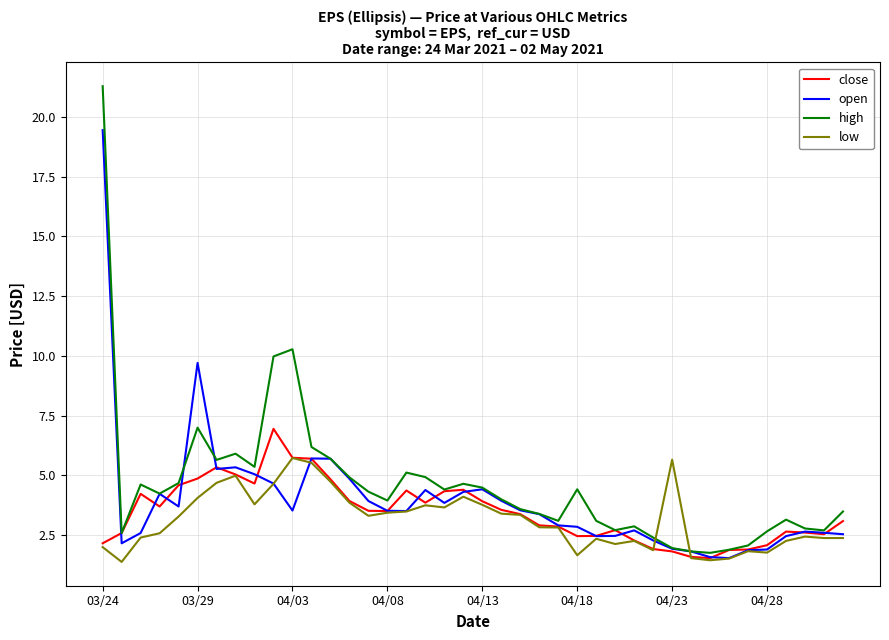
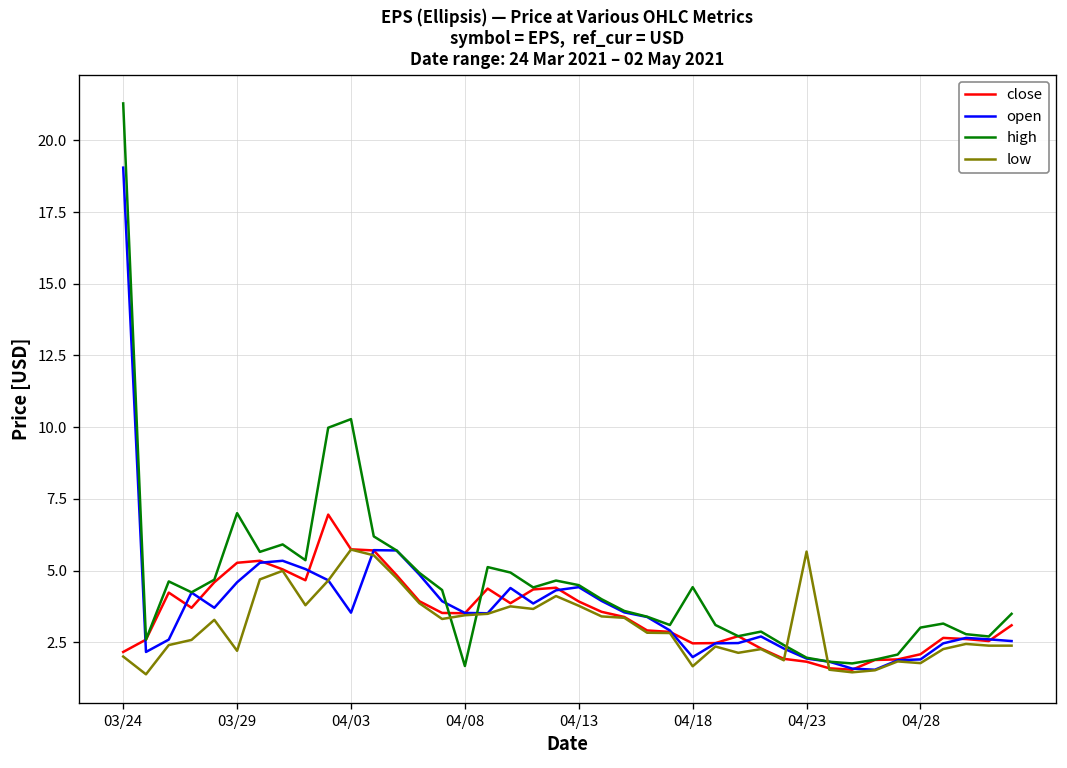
  {
    "close": {
      "03/24": 2.2,
-     "03/29": 4.9,
+     "03/29": 5.3,
      "04/13": 3.9,
      "04/18": 2.5,
      "04/23": 1.8,
      "04/28": 2.1
    },
    "open": {
-     "03/24": 19.5,
-     "03/29": 9.7,
+     "03/24": 19.1,
+     "03/29": 4.6,
      "04/03": 3.5,
-     "04/18": 2.9,
+     "04/18": 2.0,
      "04/28": 1.9
    },
    "high": {
      "03/24": 21.3,
      "03/29": 7.0,
      "04/03": 10.3,
-     "04/08": 4.0,
+     "04/08": 1.7,
      "04/18": 4.4,
-     "04/28": 2.7
+     "04/28": 3.0
    },
    "low": {
      "03/24": 2.0,
-     "03/29": 4.1,
+     "03/29": 2.2,
      "04/13": 3.8,
      "04/18": 1.7,
      "04/23": 5.7,
      "04/28": 1.8
    }
  }
